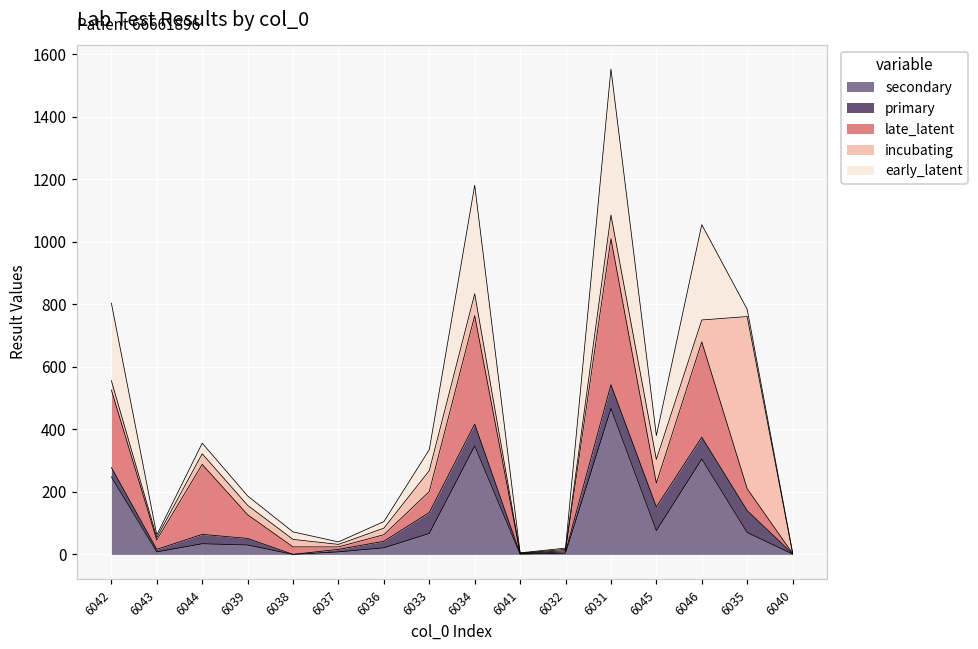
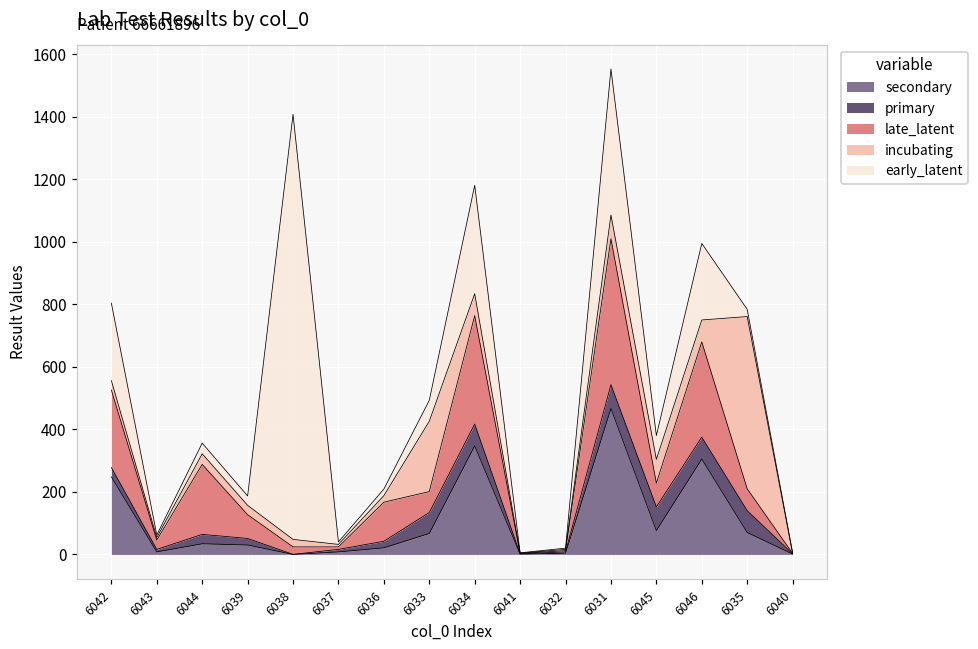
  {
    "late_latent": {
      "6042": 250,
      "6044": 220,
      "6039": 80,
      "6038": 20,
-     "6036": 20,
+     "6036": 130,
      "6033": 70,
      "6034": 350,
      "6031": 470,
      "6045": 80,
      "6046": 310,
      "6035": 70
    },
    "incubating": {
      "6042": 30,
      "6044": 30,
      "6039": 30,
      "6038": 20,
      "6036": 20,
-     "6033": 70,
+     "6033": 230,
      "6034": 70,
      "6031": 80,
      "6045": 80,
      "6046": 70,
      "6035": 550
    },
    "early_latent": {
      "6042": 250,
      "6044": 30,
      "6039": 30,
-     "6038": 20,
+     "6038": 1360,
      "6036": 20,
      "6033": 70,
      "6034": 350,
      "6031": 470,
      "6045": 80,
-     "6046": 310,
+     "6046": 250,
      "6035": 20
    }
  }
